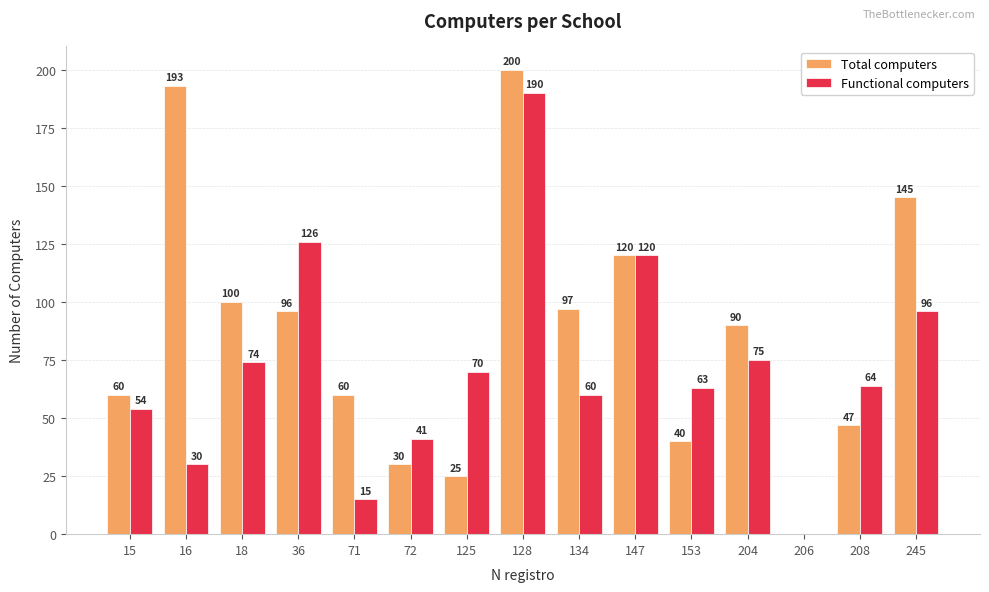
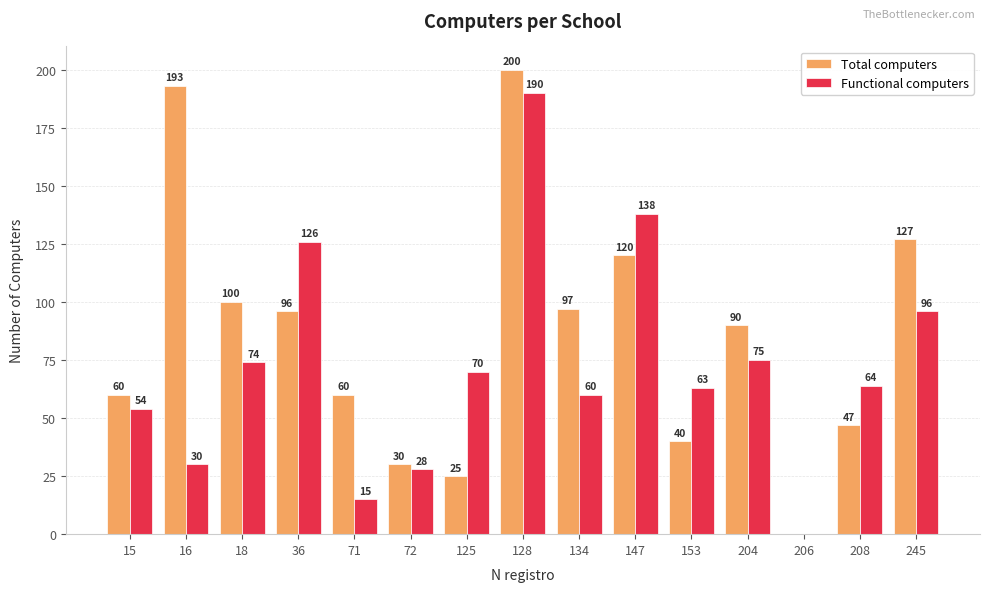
  {
    "Total computers": {
      "15": 60,
      "16": 193,
      "18": 100,
      "36": 96,
      "71": 60,
      "72": 30,
      "125": 25,
      "128": 200,
      "134": 97,
      "147": 120,
      "153": 40,
      "204": 90,
      "208": 47,
-     "245": 145
+     "245": 127
    },
    "Functional computers": {
      "15": 54,
      "16": 30,
      "18": 74,
      "36": 126,
      "71": 15,
-     "72": 41,
+     "72": 28,
      "125": 70,
      "128": 190,
      "134": 60,
-     "147": 120,
+     "147": 138,
      "153": 63,
      "204": 75,
      "208": 64,
      "245": 96
    }
  }
